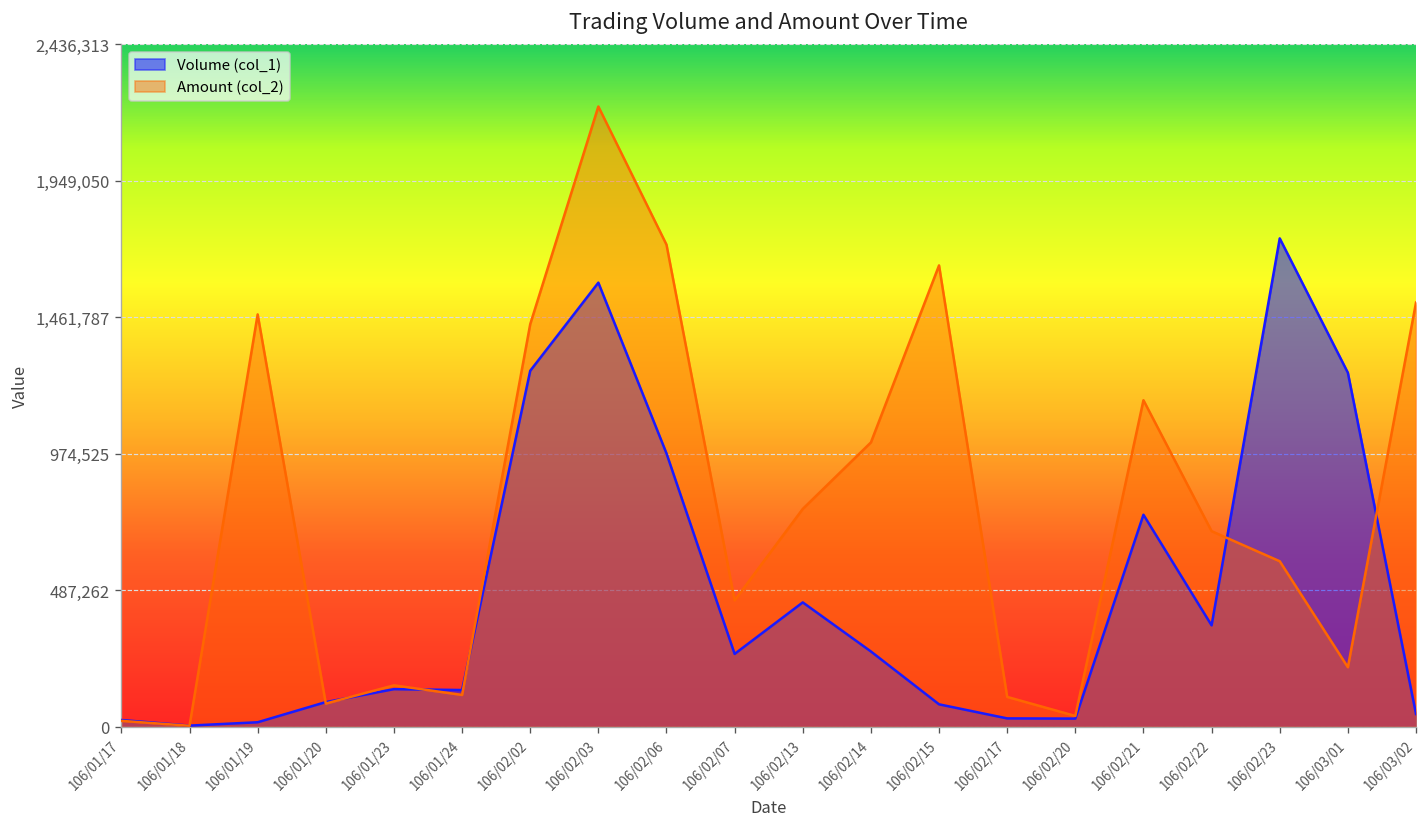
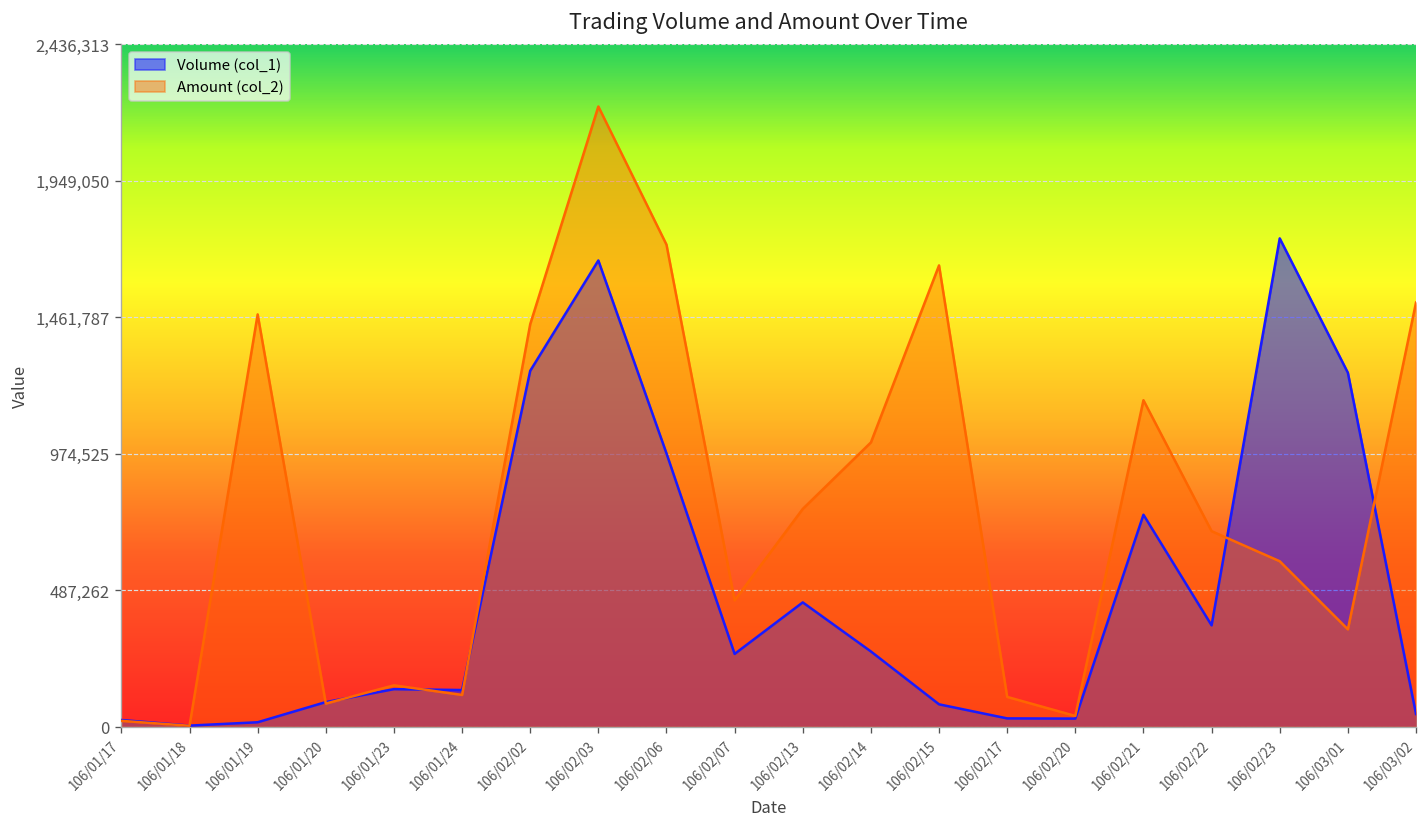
  {
    "Volume (col_1)": {
      "106/01/19": "20,000",
      "106/01/23": "130,000",
      "106/01/24": "130,000",
      "106/02/02": "1,270,000",
-     "106/02/03": "1,590,000",
+     "106/02/03": "1,670,000",
      "106/02/06": "980,000",
      "106/02/07": "260,000",
      "106/02/13": "440,000",
      "106/02/14": "270,000",
      "106/02/15": "80,000",
      "106/02/17": "30,000",
      "106/02/21": "760,000",
      "106/02/22": "360,000",
      "106/02/23": "1,740,000",
      "106/03/01": "1,260,000",
      "106/03/02": "50,000"
    },
    "Amount (col_2)": {
      "106/01/19": "1,470,000",
      "106/01/23": "150,000",
      "106/01/24": "110,000",
      "106/02/02": "1,440,000",
      "106/02/03": "2,210,000",
      "106/02/06": "1,720,000",
      "106/02/07": "450,000",
      "106/02/13": "780,000",
      "106/02/14": "1,020,000",
      "106/02/15": "1,650,000",
      "106/02/17": "110,000",
      "106/02/21": "1,170,000",
      "106/02/22": "700,000",
      "106/02/23": "590,000",
-     "106/03/01": "210,000",
+     "106/03/01": "350,000",
      "106/03/02": "1,510,000"
    }
  }
